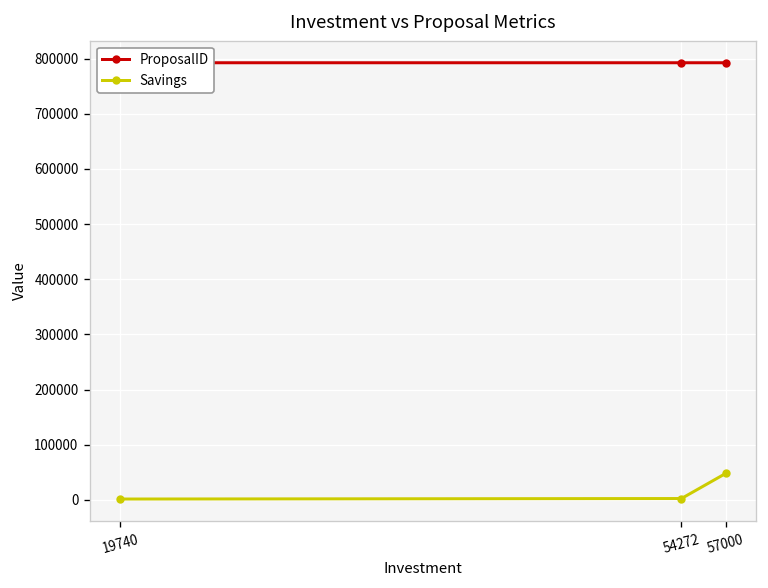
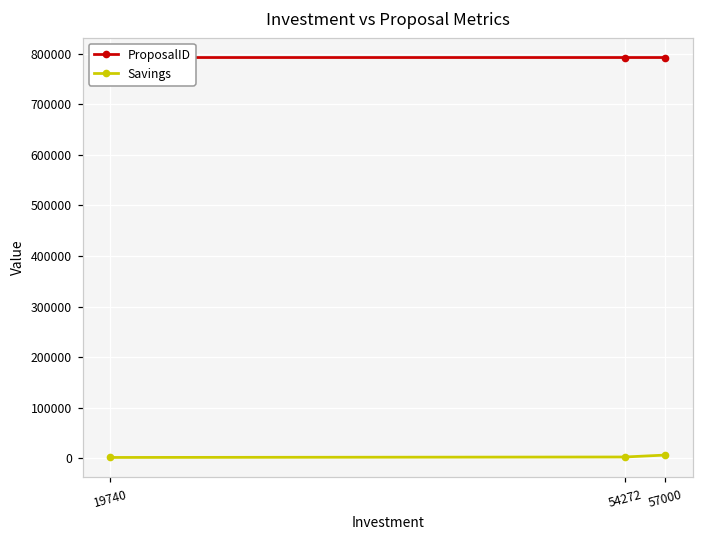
  {
    "ProposalID": {
      "54272": 790000,
      "57000": 790000
    },
    "Savings": {
      "19740": 0,
      "54272": 0,
-     "57000": 50000
+     "57000": 10000
    }
  }
